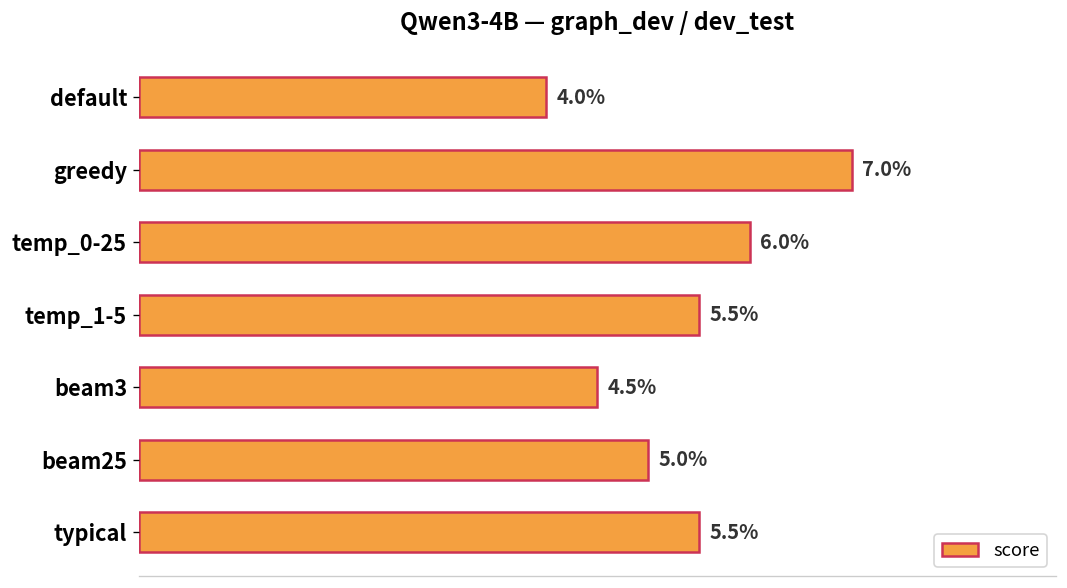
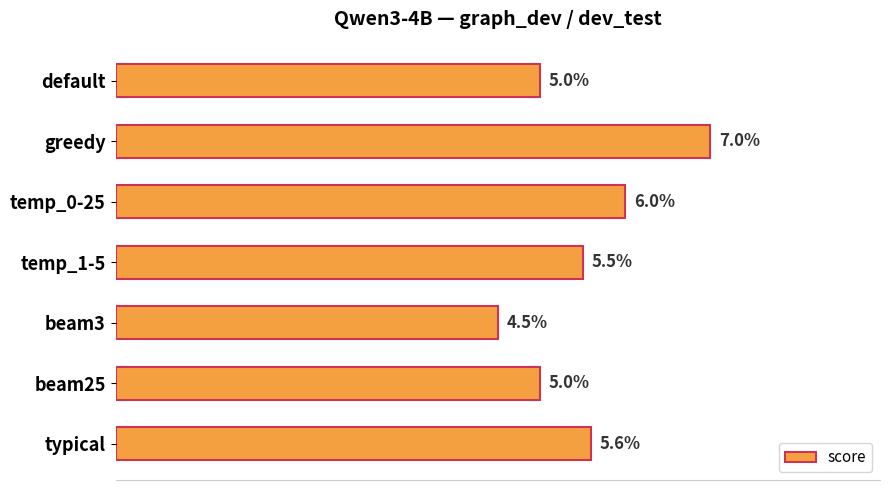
  {
-   "default": "4.0%",
+   "default": "5.0%",
    "greedy": "7.0%",
    "temp_0-25": "6.0%",
    "temp_1-5": "5.5%",
    "beam3": "4.5%",
    "beam25": "5.0%",
-   "typical": "5.5%"
+   "typical": "5.6%"
  }
